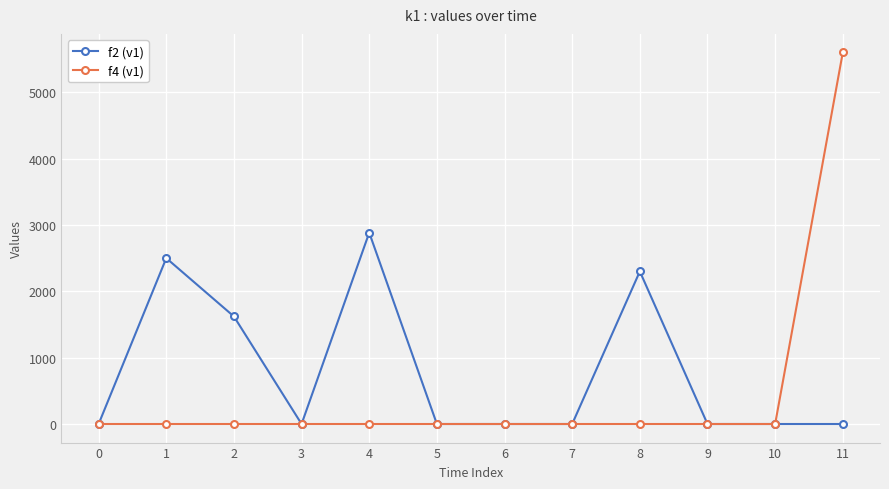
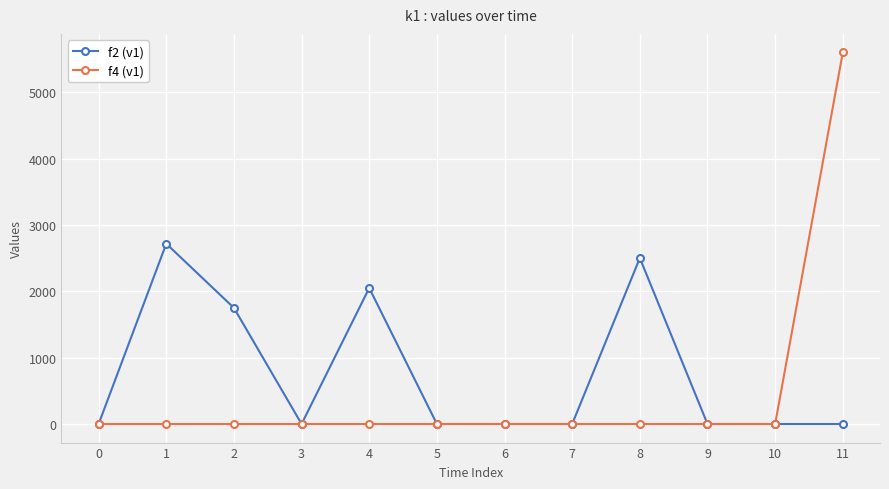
  {
    "f2 (v1)": {
-     "1": 2500,
-     "2": 1600,
-     "4": 2900,
-     "8": 2300,
+     "1": 2700,
+     "2": 1800,
+     "4": 2100,
+     "8": 2500,
      "11": 0
    },
    "f4 (v1)": {
      "1": 0,
      "2": 0,
      "4": 0,
      "8": 0,
      "11": 5600
    }
  }
